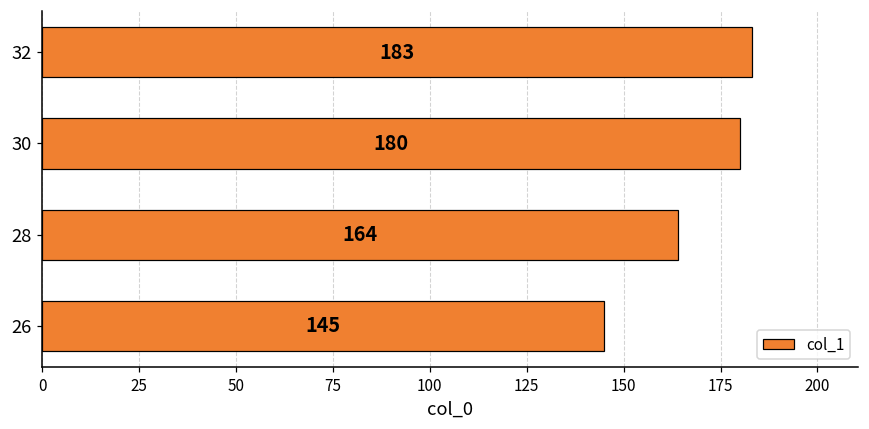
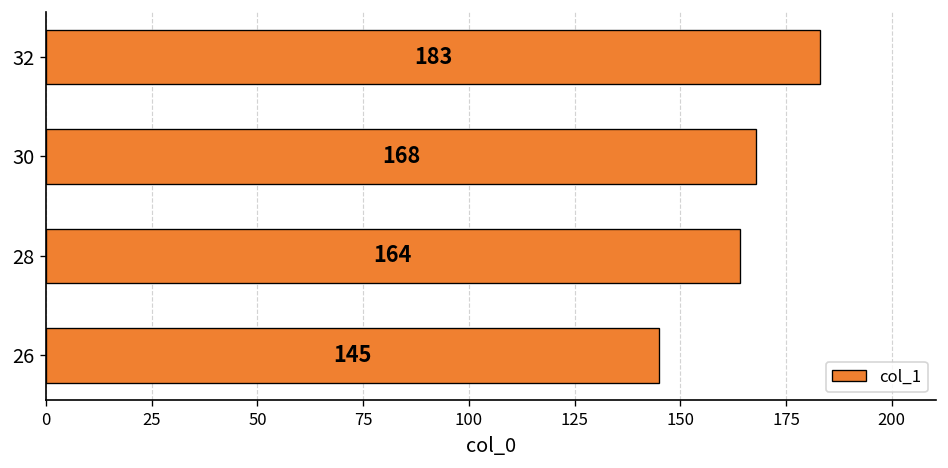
  {
    "32": 183,
-   "30": 180,
+   "30": 168,
    "28": 164,
    "26": 145
  }
